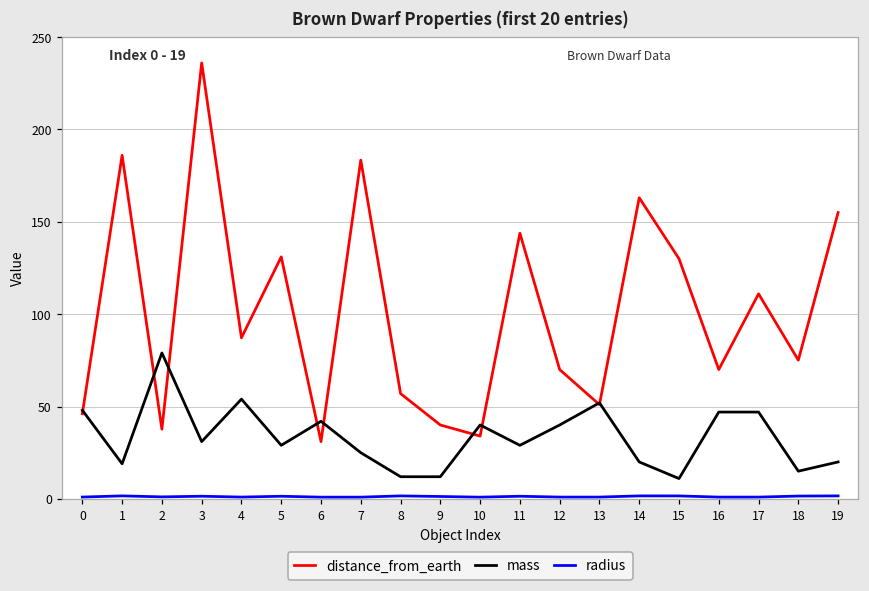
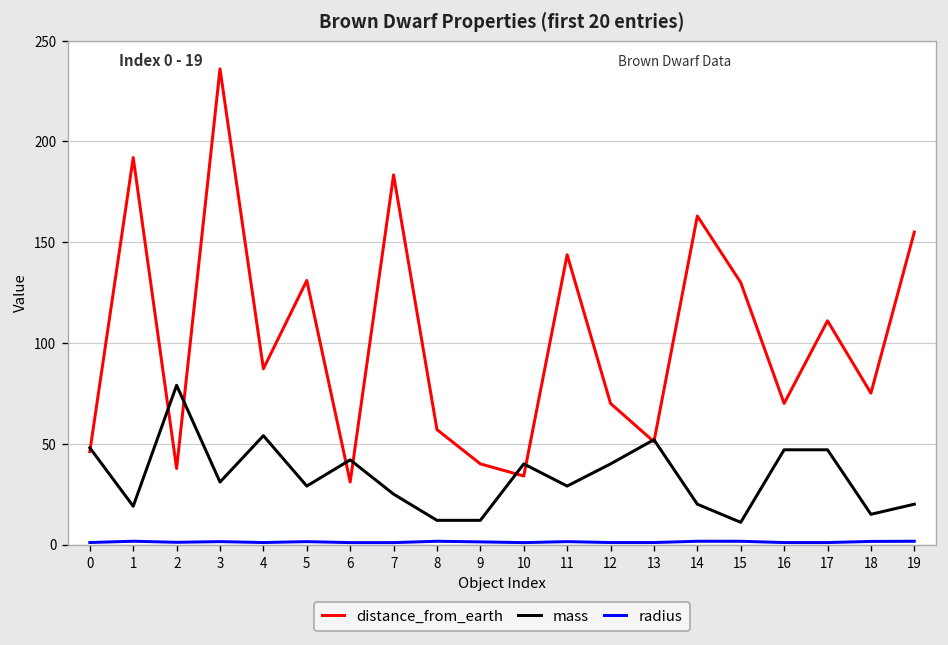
  {
    "distance_from_earth": {
      "0": 46,
-     "1": 186,
+     "1": 192,
      "2": 38,
      "3": 236,
      "4": 87,
      "5": 131,
      "6": 31,
      "7": 183,
      "8": 57,
      "9": 40,
      "10": 34,
      "11": 144,
      "12": 70,
      "14": 163,
      "15": 130,
      "16": 70,
      "17": 111,
      "18": 75,
      "19": 155
    },
    "mass": {
      "0": 48,
      "1": 19,
      "2": 79,
      "3": 31,
      "4": 54,
      "5": 29,
      "6": 42,
      "7": 25,
      "8": 12,
      "9": 12,
      "10": 40,
      "11": 29,
      "12": 40,
      "14": 20,
      "15": 11,
      "16": 47,
      "17": 47,
      "18": 15,
      "19": 20
    },
    "radius": {
      "0": 1,
      "1": 2,
      "2": 1,
      "3": 1,
      "4": 1,
      "5": 1,
      "6": 1,
      "7": 1,
      "8": 2,
      "9": 1,
      "10": 1,
      "11": 1,
      "12": 1,
      "13": 1,
      "14": 2,
      "15": 2,
      "16": 1,
      "17": 1,
      "18": 2,
      "19": 2
    }
  }
